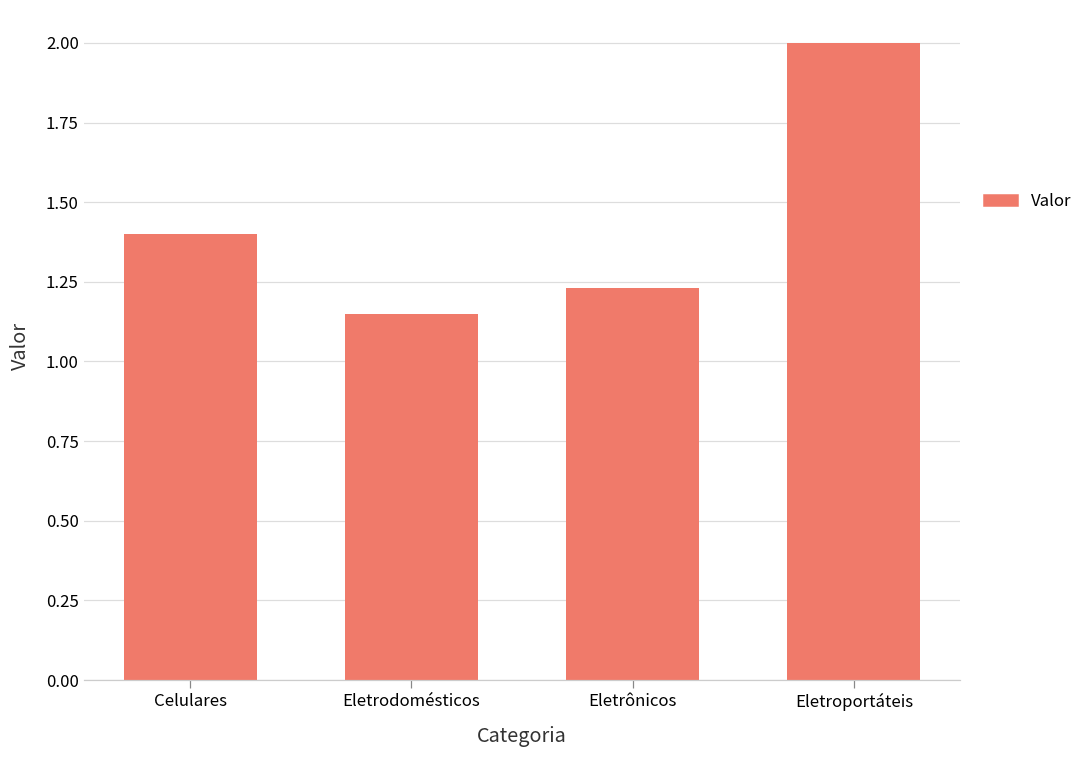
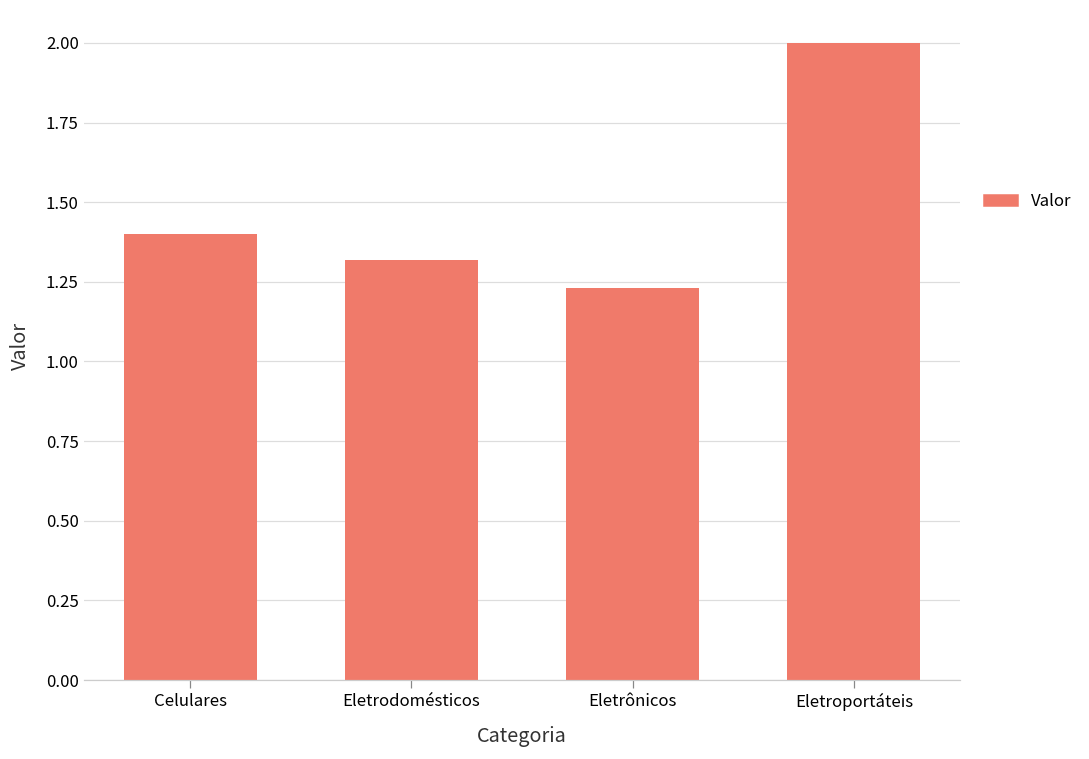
  {
    "Celulares": 1.40,
-   "Eletrodomésticos": 1.15,
+   "Eletrodomésticos": 1.32,
    "Eletrônicos": 1.23,
    "Eletroportáteis": 2.00
  }
